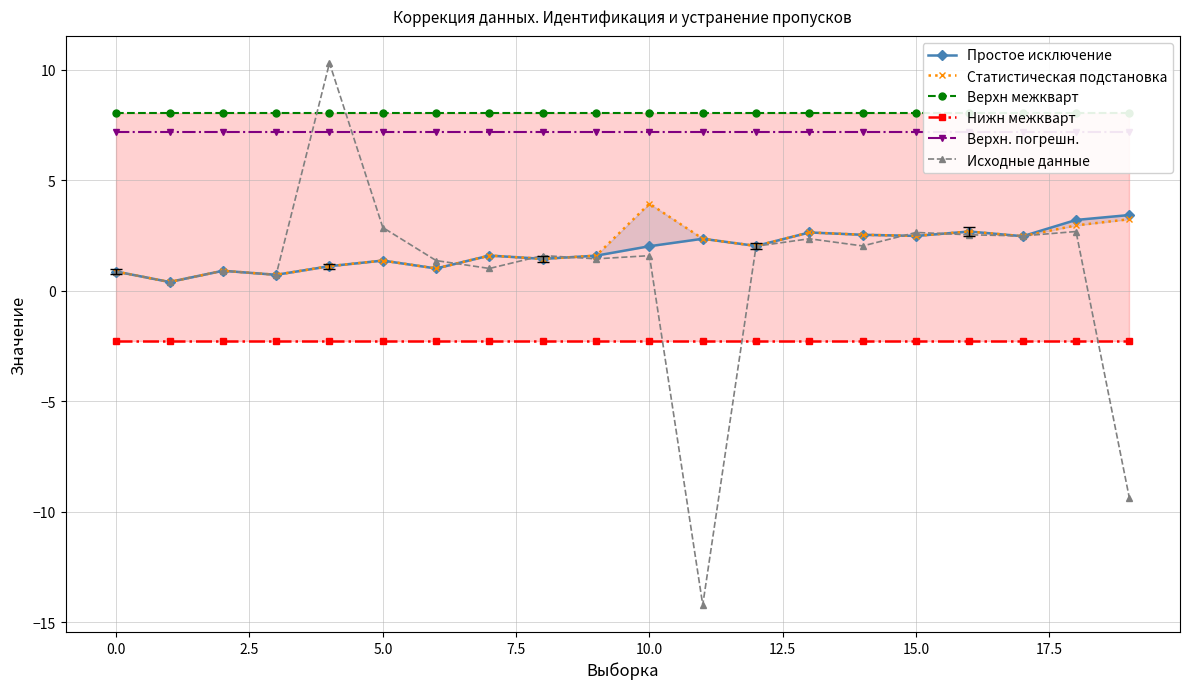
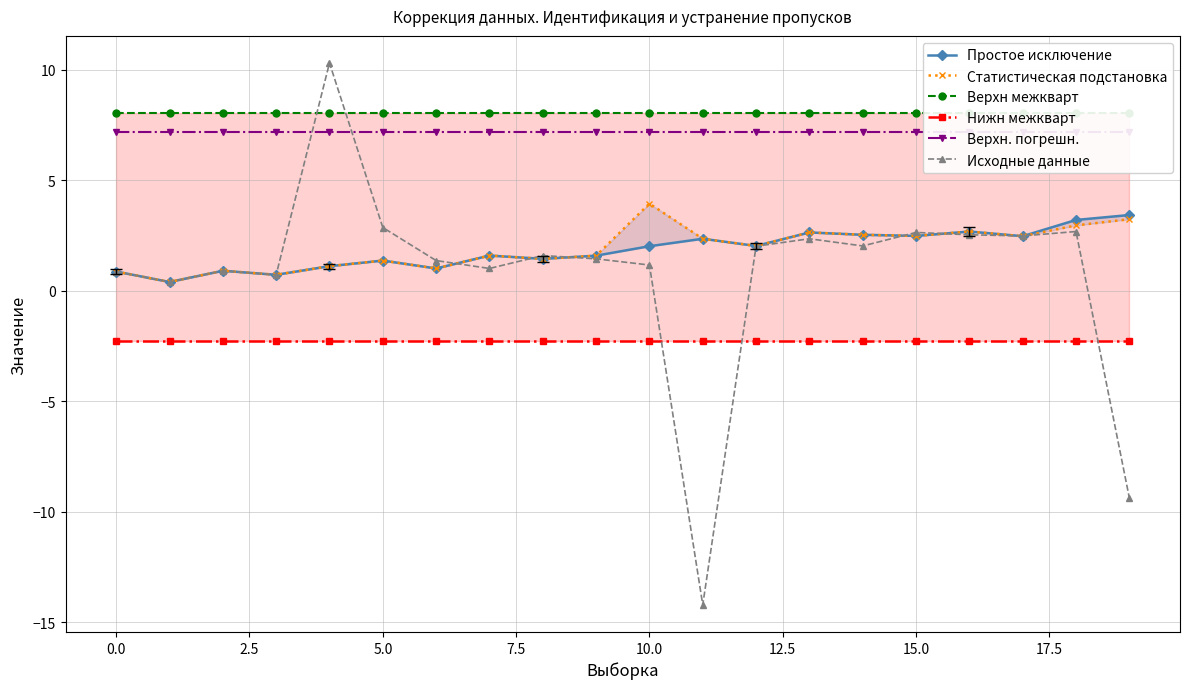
  {
    "Верхн межкварт": {
      "0.0": 8.1,
      "5.0": 8.1,
      "10.0": 8.1,
      "15.0": 8.1
    },
    "Нижн межкварт": {
      "0.0": -2.3,
      "5.0": -2.3,
      "10.0": -2.3,
      "15.0": -2.3
    },
    "Верхн. погрешн.": {
      "0.0": 7.2,
      "5.0": 7.2,
      "10.0": 7.2,
      "15.0": 7.2
    },
    "Исходные данные": {
      "5.0": 2.9,
-     "10.0": 1.6,
+     "10.0": 1.2,
      "15.0": 2.6
    }
  }
